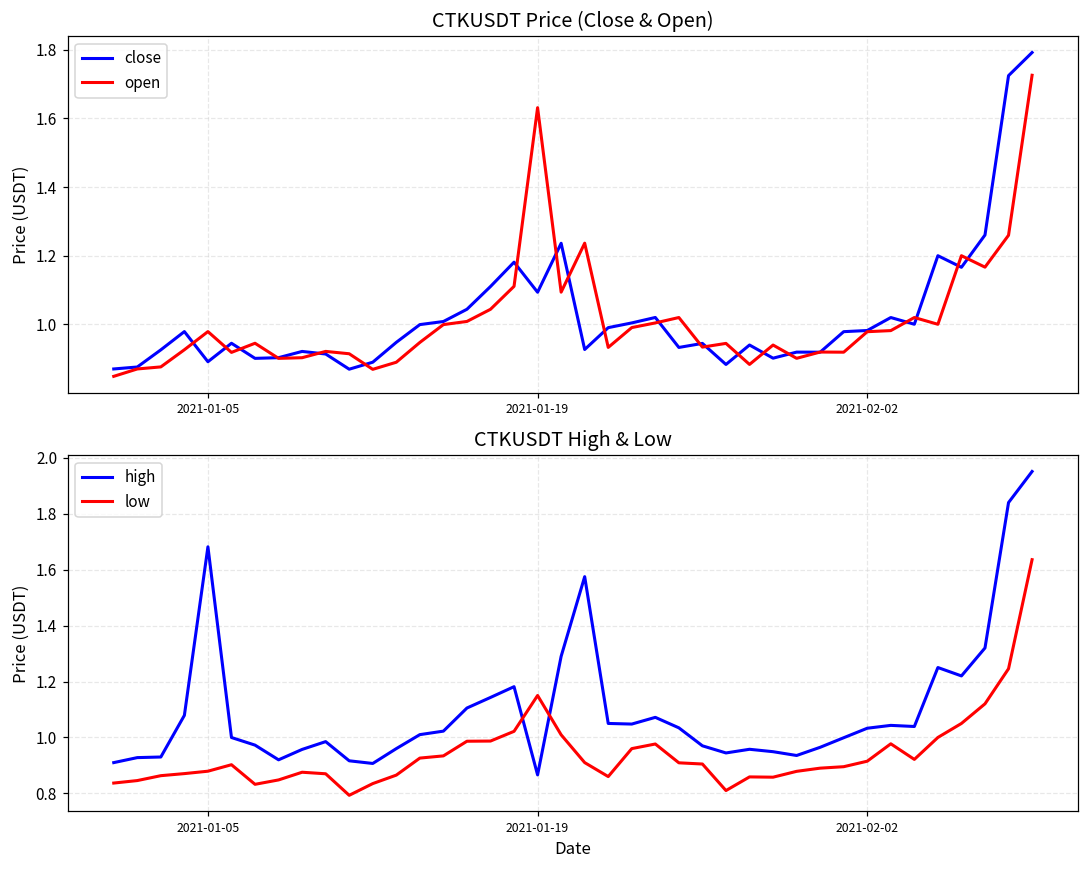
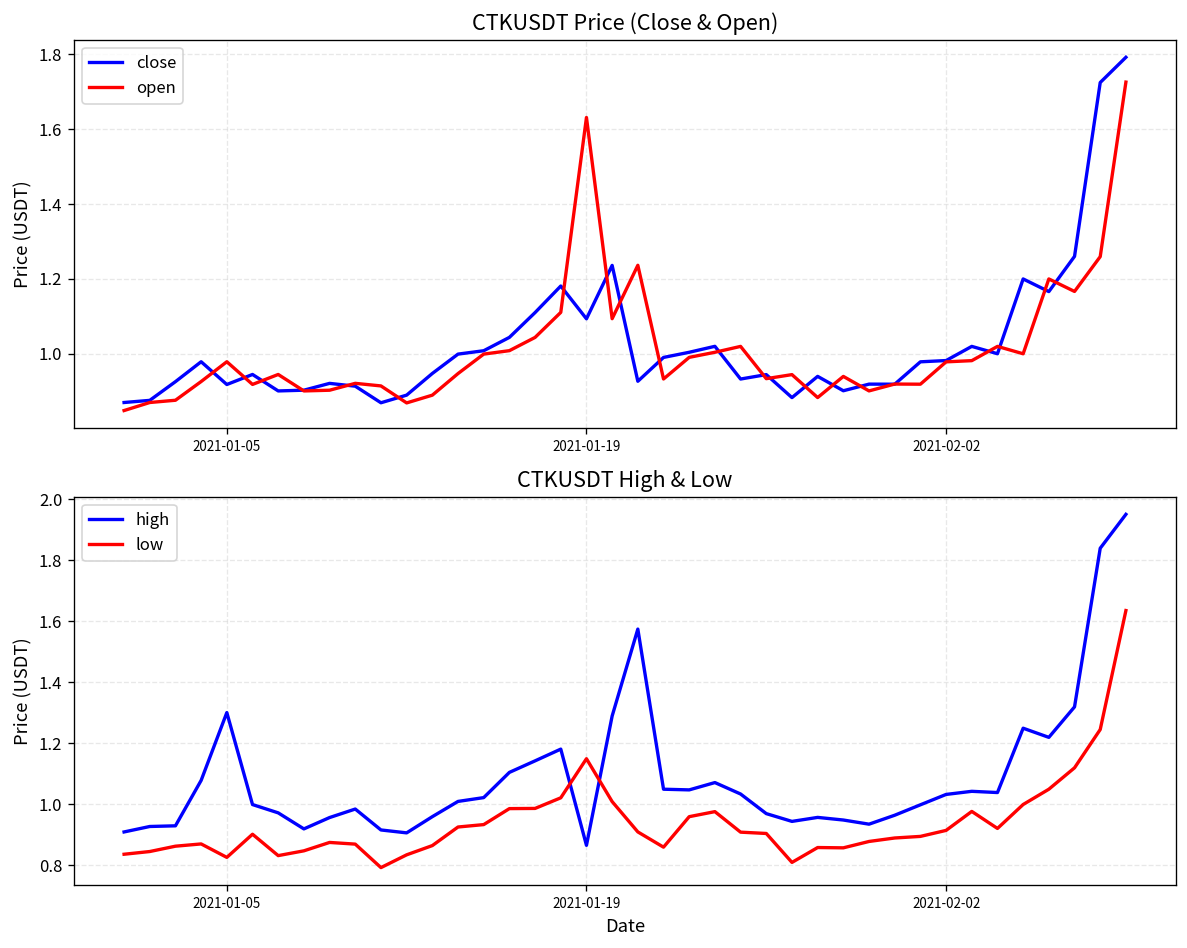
  {
    "CTKUSDT Price (Close & Open)": {
      "close": {
-       "2021-01-05": 0.89,
+       "2021-01-05": 0.92,
        "2021-01-19": 1.09
      },
      "open": {
        "2021-01-05": 0.98,
        "2021-01-19": 1.63
      }
    },
    "CTKUSDT High & Low": {
      "high": {
-       "2021-01-05": 1.68,
+       "2021-01-05": 1.30,
        "2021-01-19": 0.87,
        "2021-02-02": 1.03
      },
      "low": {
-       "2021-01-05": 0.88,
+       "2021-01-05": 0.83,
        "2021-01-19": 1.15,
        "2021-02-02": 0.92
      }
    }
  }
